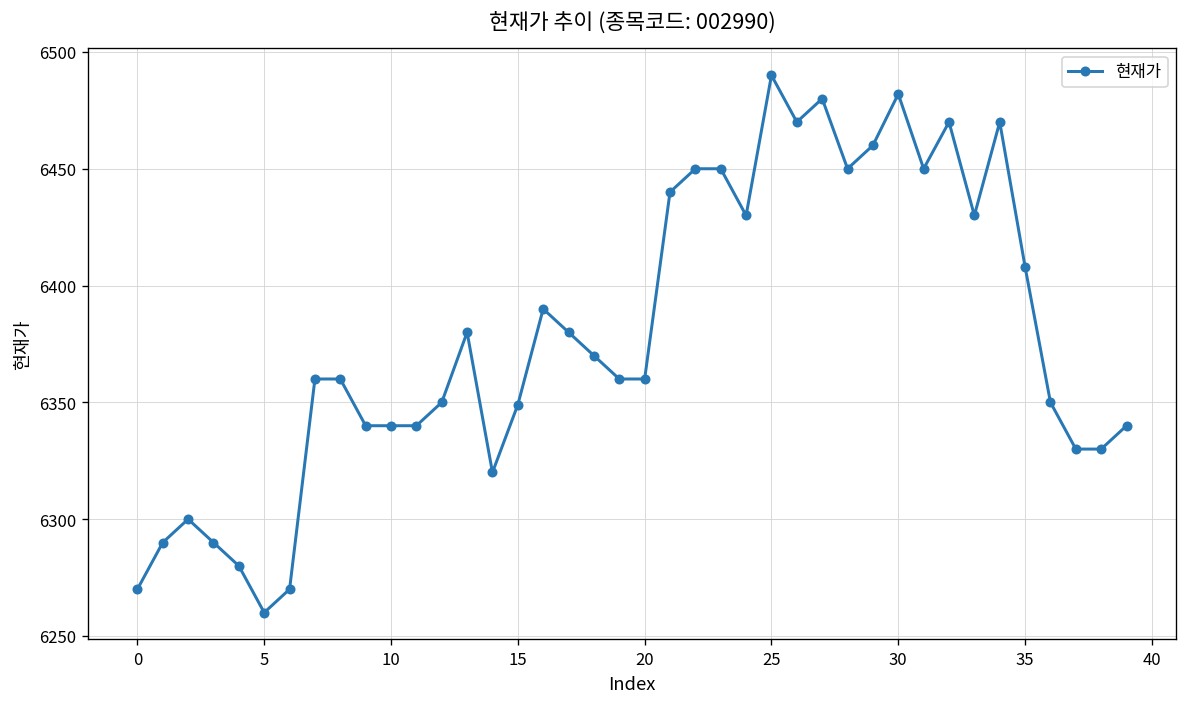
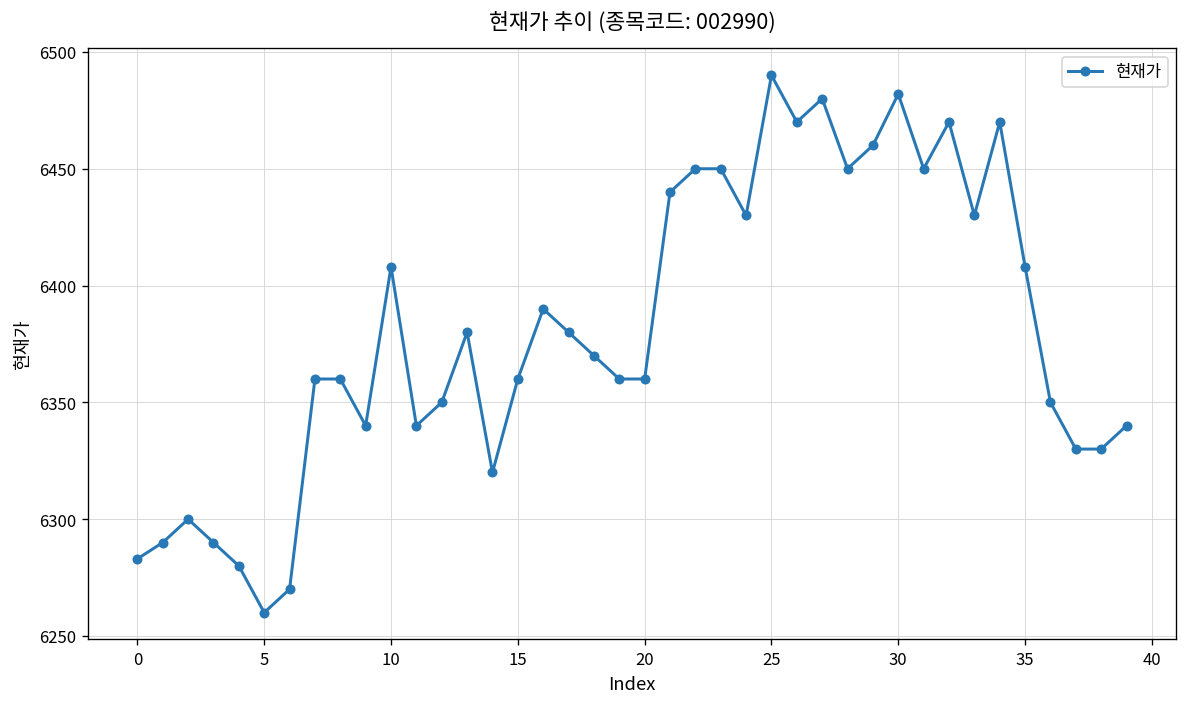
  {
-   "0": 6270,
+   "0": 6283,
    "5": 6260,
-   "10": 6340,
-   "15": 6349,
+   "10": 6408,
+   "15": 6360,
    "20": 6360,
    "25": 6490,
    "30": 6482,
    "35": 6408
  }
